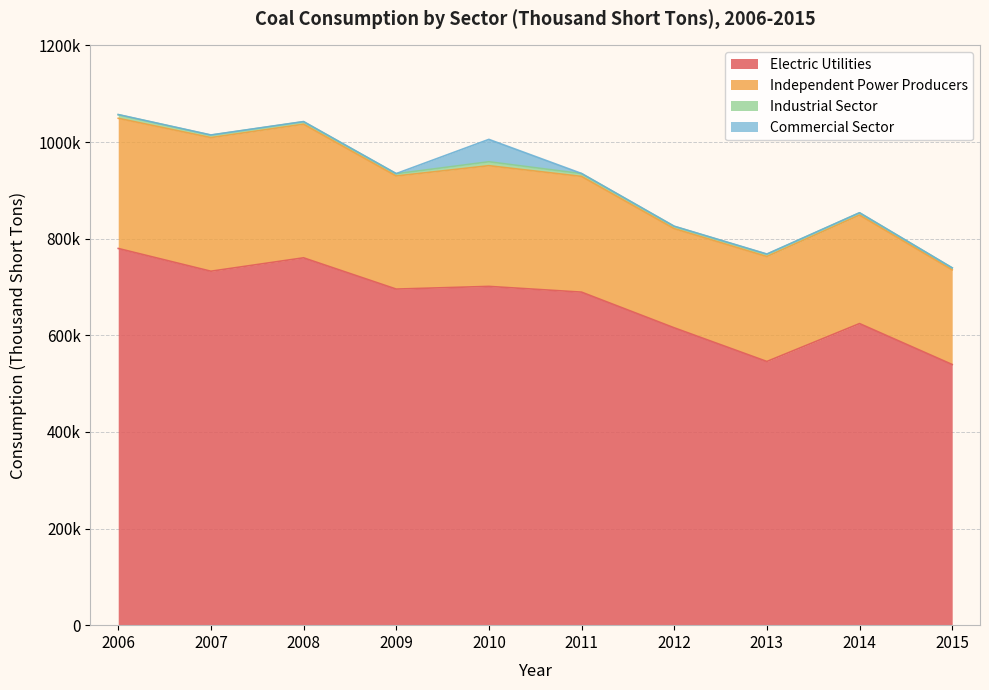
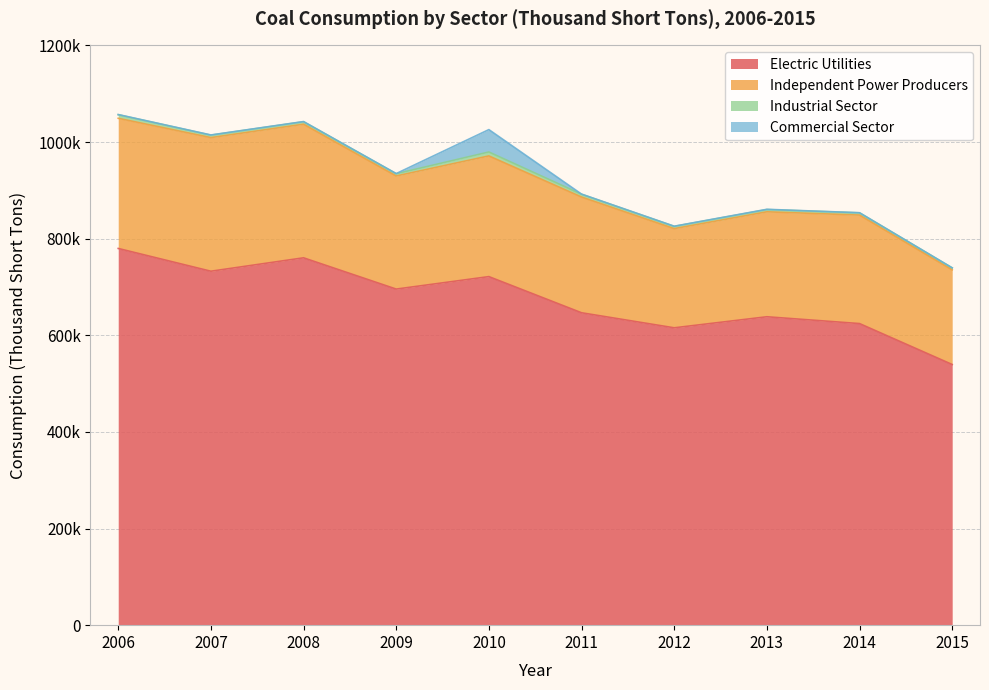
  {
    "Electric Utilities": {
      "2006": 780000,
      "2007": 730000,
      "2008": 760000,
      "2009": 700000,
-     "2010": 700000,
-     "2011": 690000,
+     "2010": 720000,
+     "2011": 650000,
      "2012": 620000,
-     "2013": 550000,
+     "2013": 640000,
      "2014": 620000,
      "2015": 540000
    },
    "Independent Power Producers": {
      "2006": 270000,
      "2010": 250000,
      "2011": 240000
    },
    "Industrial Sector": {
      "2010": 10000
    },
    "Commercial Sector": {
      "2010": 50000
    }
  }
